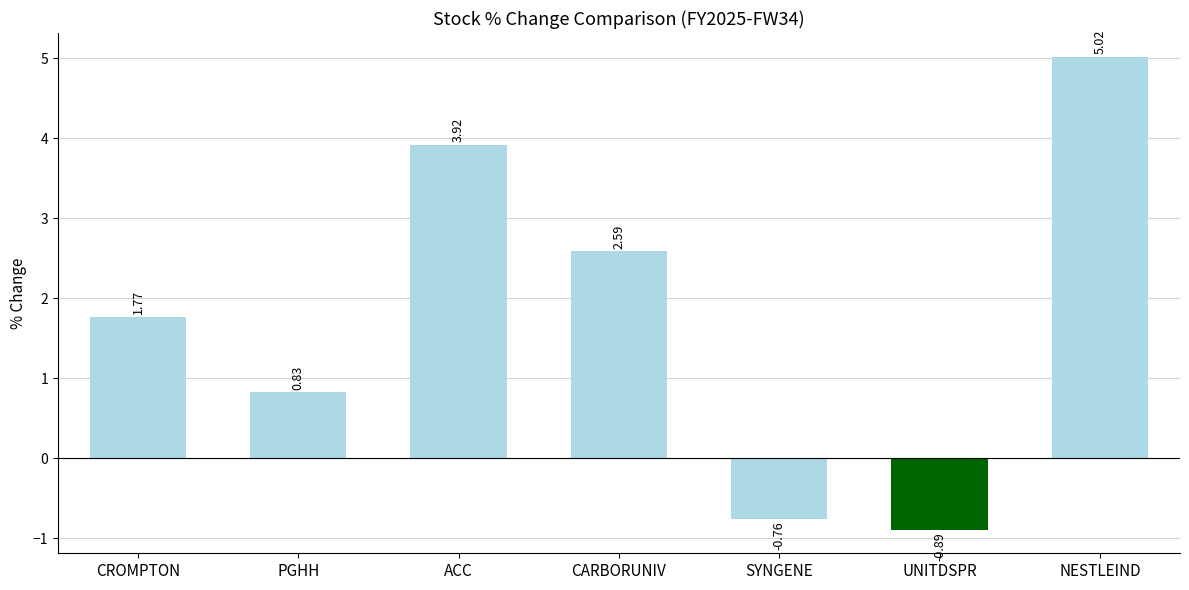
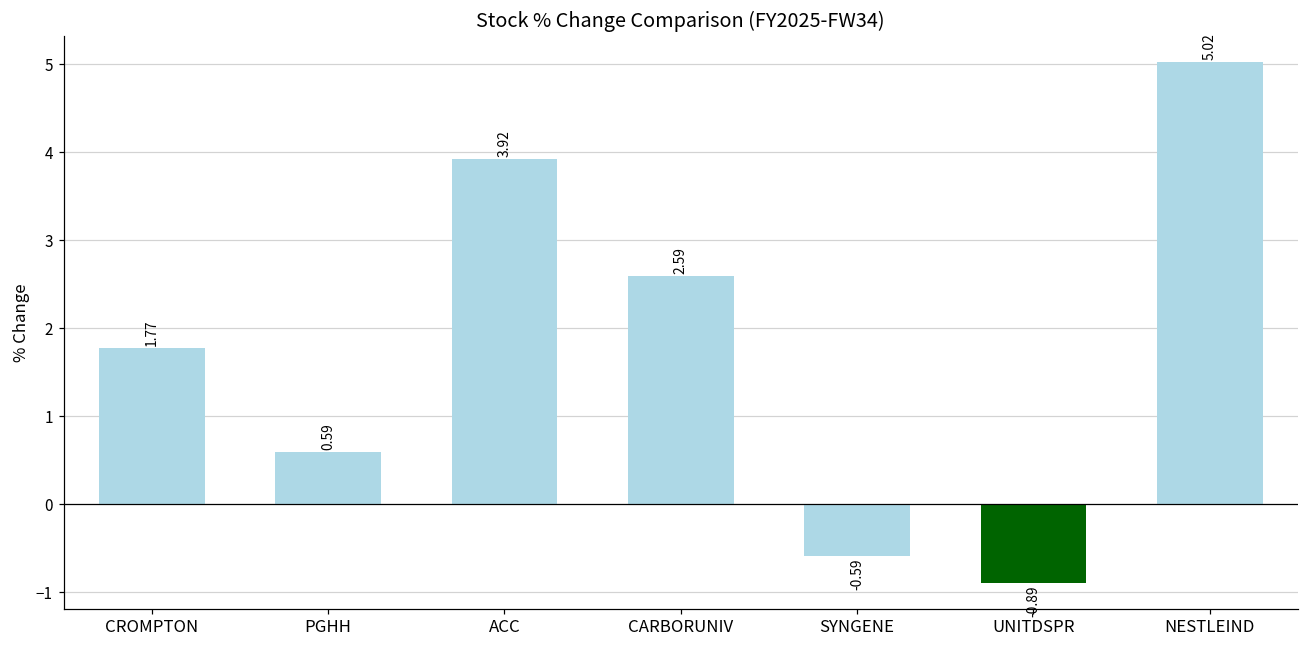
  {
    "CROMPTON": 1.77,
-   "PGHH": 0.83,
+   "PGHH": 0.59,
    "ACC": 3.92,
    "CARBORUNIV": 2.59,
-   "SYNGENE": -0.76,
+   "SYNGENE": -0.59,
    "UNITDSPR": -0.89,
    "NESTLEIND": 5.02
  }
